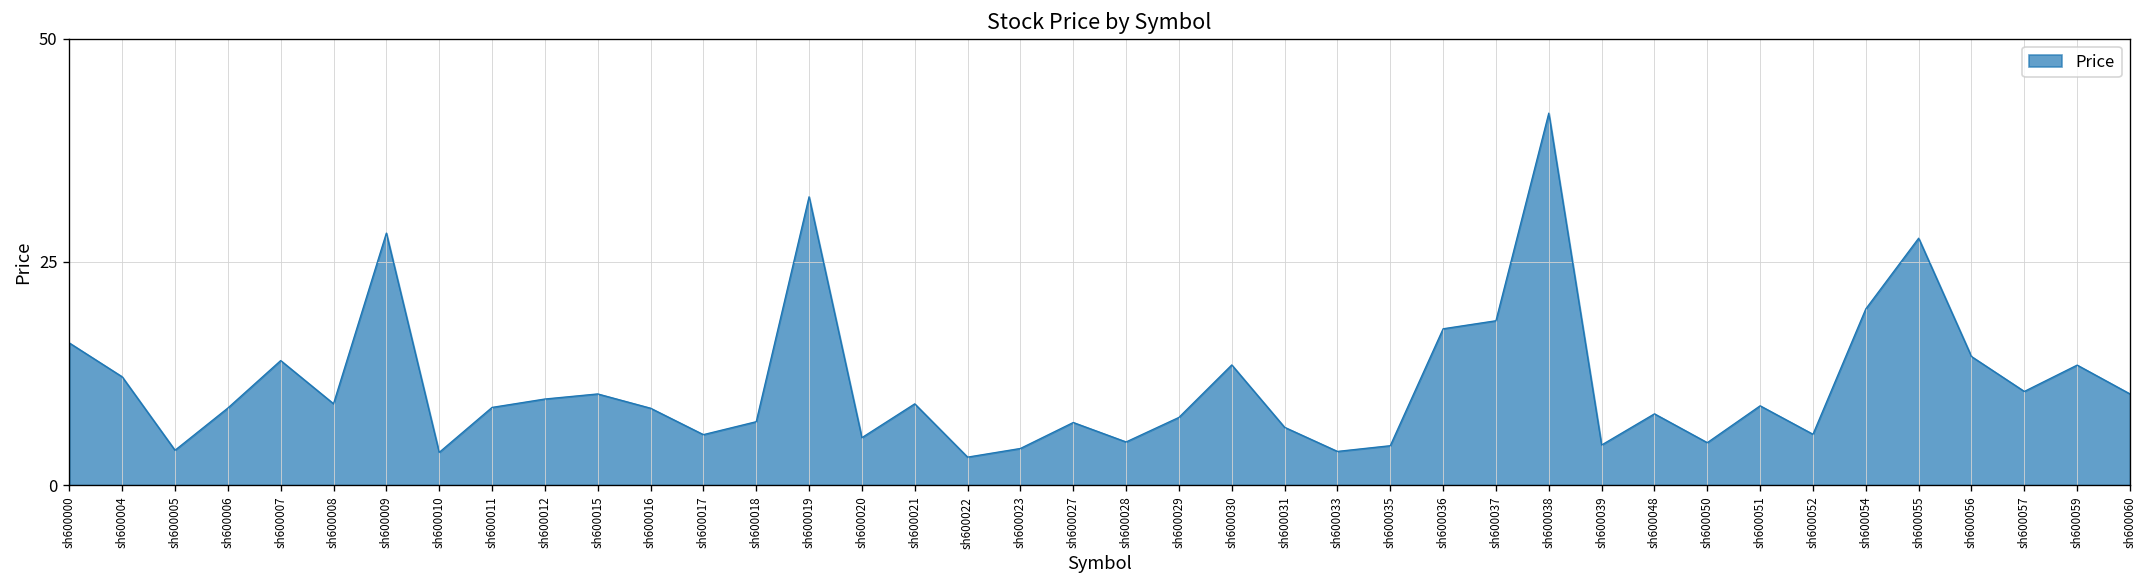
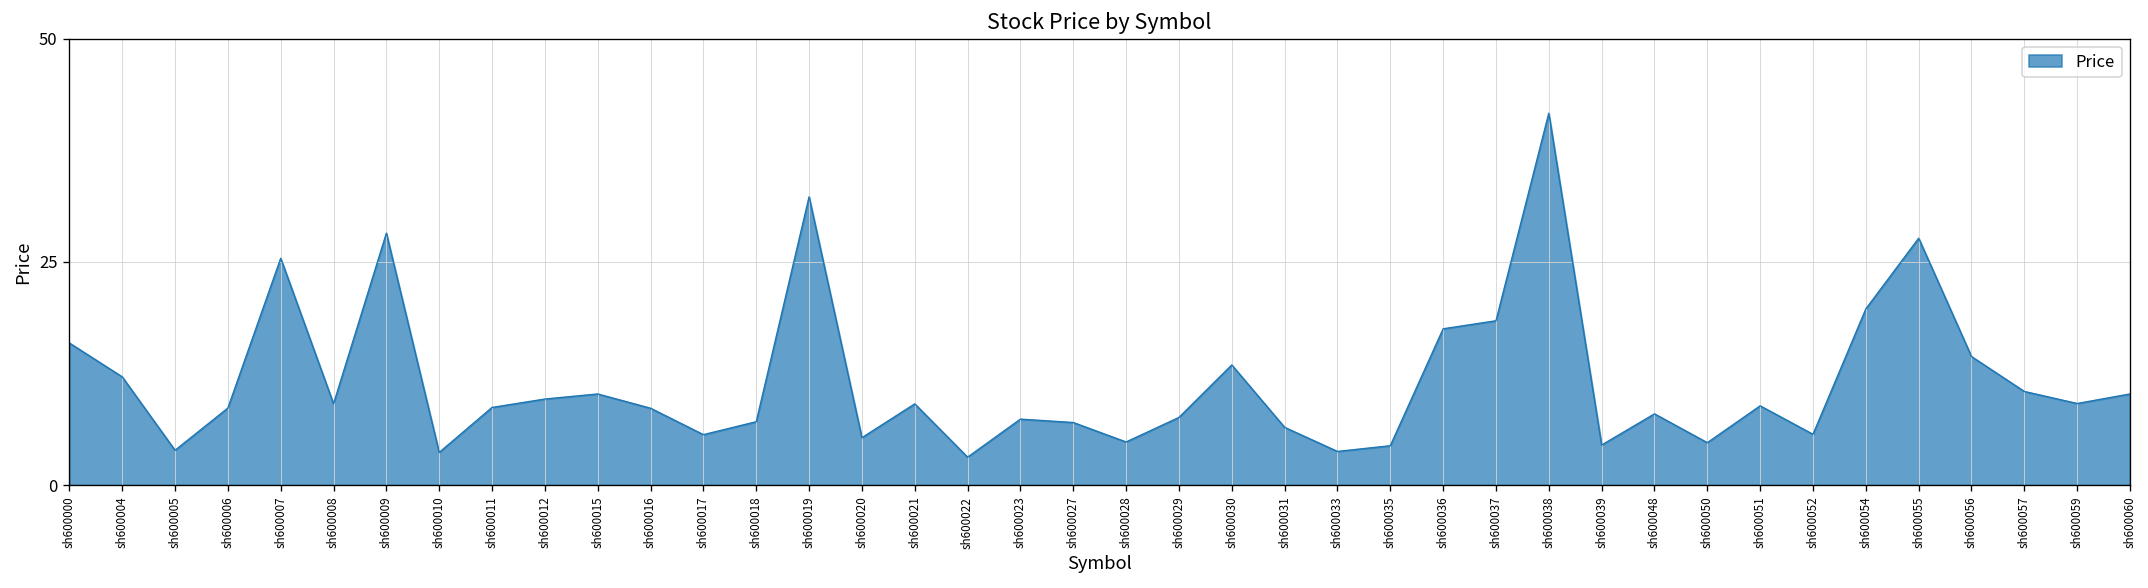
  {
    "sh600000": 16,
    "sh600004": 12,
    "sh600005": 4,
    "sh600006": 9,
-   "sh600007": 14,
+   "sh600007": 25,
    "sh600008": 9,
    "sh600009": 28,
    "sh600010": 4,
    "sh600011": 9,
    "sh600012": 10,
    "sh600015": 10,
    "sh600016": 9,
    "sh600017": 6,
    "sh600018": 7,
    "sh600019": 32,
    "sh600020": 5,
    "sh600021": 9,
    "sh600022": 3,
-   "sh600023": 4,
+   "sh600023": 7,
    "sh600027": 7,
    "sh600028": 5,
    "sh600029": 8,
    "sh600030": 13,
    "sh600031": 6,
    "sh600033": 4,
    "sh600035": 4,
    "sh600036": 18,
    "sh600037": 18,
    "sh600038": 42,
    "sh600039": 4,
    "sh600048": 8,
    "sh600050": 5,
    "sh600051": 9,
    "sh600052": 6,
    "sh600054": 20,
    "sh600055": 28,
    "sh600056": 14,
    "sh600057": 10,
-   "sh600059": 13,
+   "sh600059": 9,
    "sh600060": 10
  }
